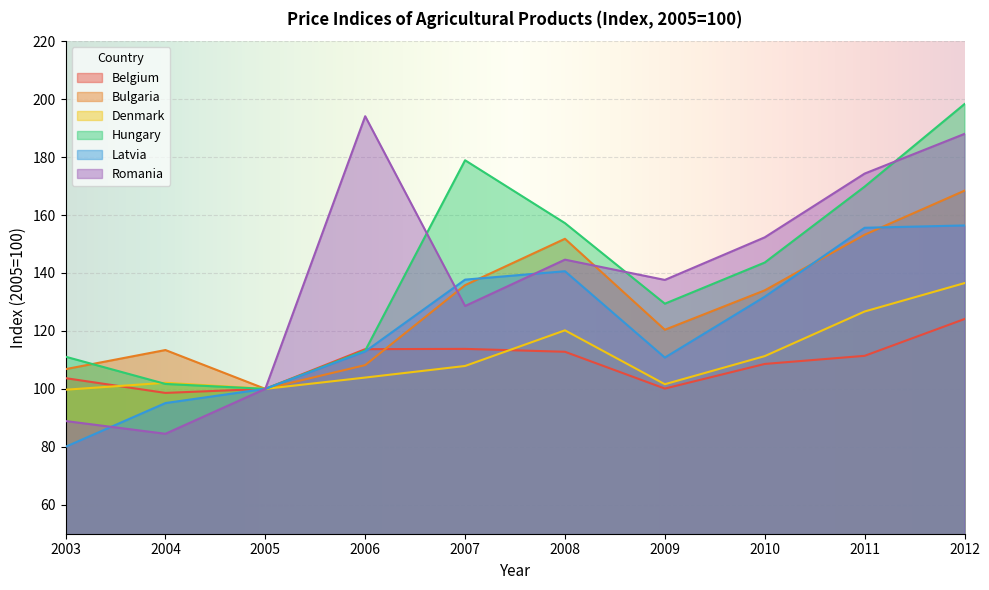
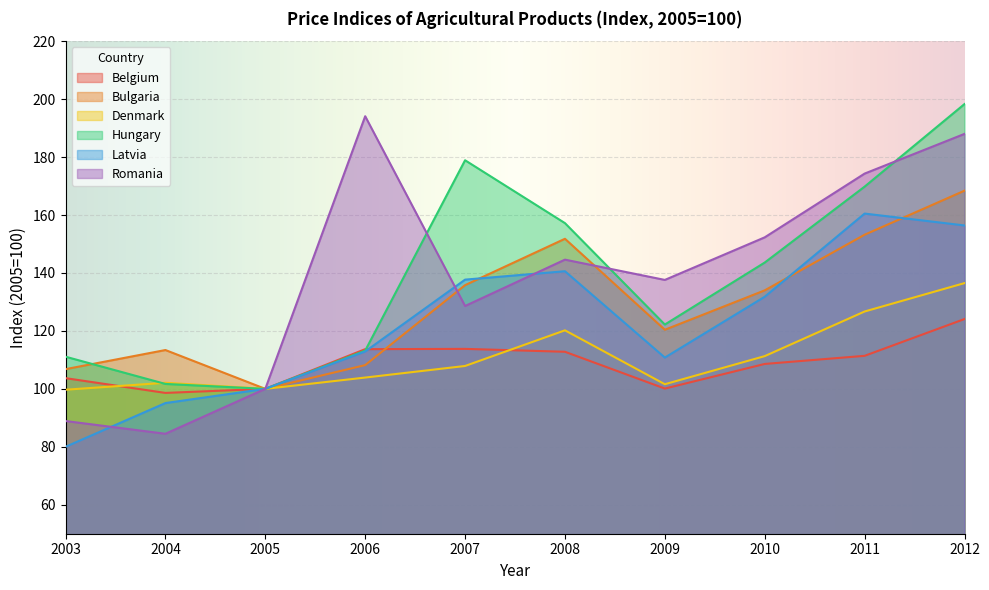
  {
    "Hungary": {
      "2003": 111,
      "2007": 179,
      "2008": 157,
-     "2009": 129,
+     "2009": 122,
      "2010": 144,
      "2011": 170,
      "2012": 198
    },
    "Latvia": {
      "2003": 80,
      "2004": 95,
      "2007": 138,
      "2008": 141,
      "2009": 111,
      "2010": 132,
-     "2011": 156,
+     "2011": 161,
      "2012": 156
    },
    "Romania": {
      "2003": 89,
      "2004": 85,
      "2006": 194,
      "2007": 129,
      "2008": 145,
      "2009": 138,
      "2010": 152,
      "2011": 174,
      "2012": 188
    }
  }
